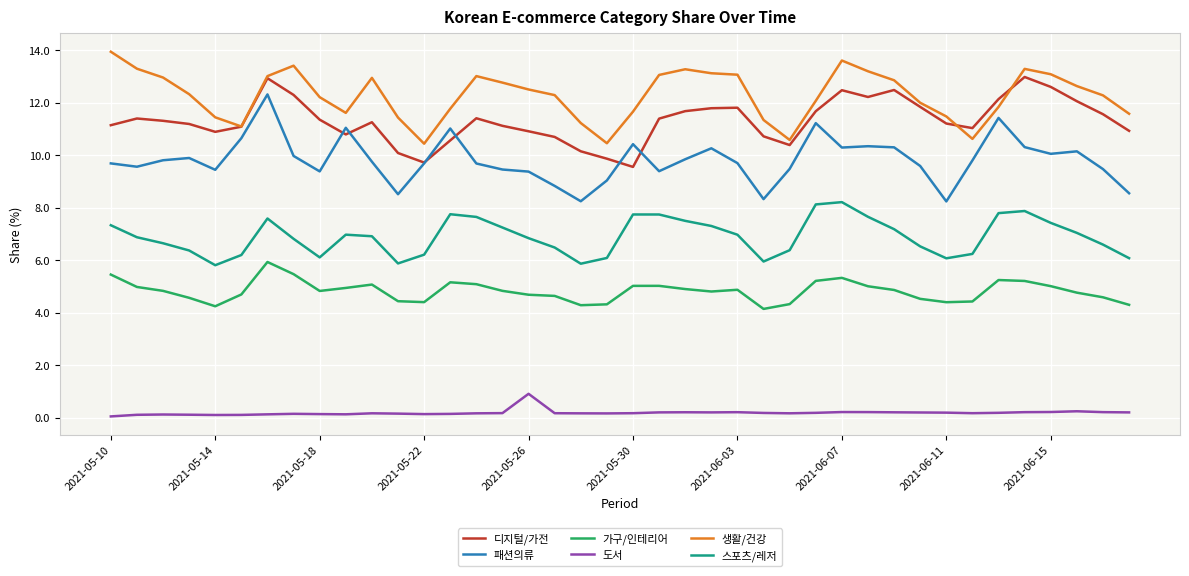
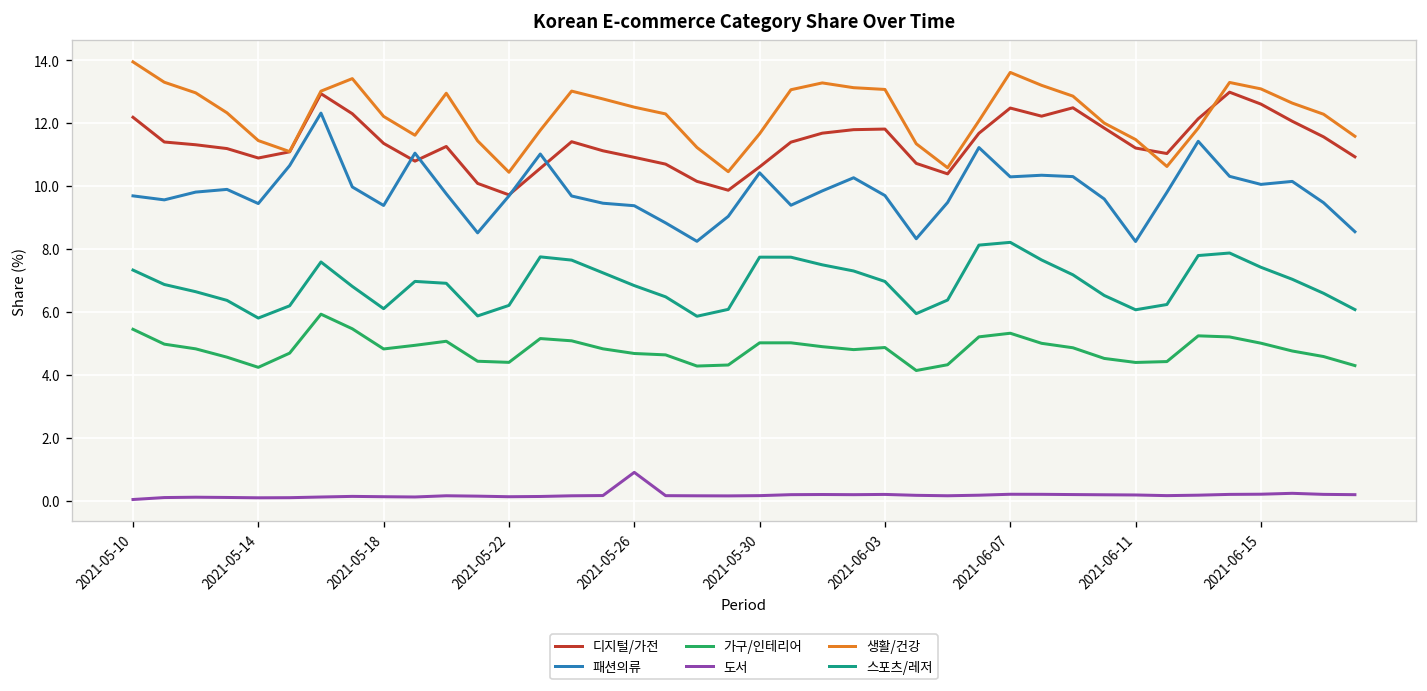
  {
    "디지털/가전": {
-     "2021-05-10": 11.1,
+     "2021-05-10": 12.2,
      "2021-05-14": 10.9,
      "2021-05-18": 11.4,
      "2021-05-26": 10.9,
-     "2021-05-30": 9.6,
+     "2021-05-30": 10.6,
      "2021-06-03": 11.8,
      "2021-06-07": 12.5,
      "2021-06-11": 11.2,
      "2021-06-15": 12.6
    },
    "패션의류": {
      "2021-05-10": 9.7,
      "2021-05-14": 9.4,
      "2021-05-18": 9.4,
      "2021-05-26": 9.4,
      "2021-05-30": 10.4,
      "2021-06-03": 9.7,
      "2021-06-07": 10.3,
      "2021-06-11": 8.2,
      "2021-06-15": 10.1
    },
    "도서": {
      "2021-05-10": 0.0,
      "2021-05-14": 0.1,
      "2021-05-18": 0.1,
      "2021-05-22": 0.1,
      "2021-05-26": 0.9,
      "2021-05-30": 0.2,
      "2021-06-03": 0.2,
      "2021-06-07": 0.2,
      "2021-06-11": 0.2,
      "2021-06-15": 0.2
    },
    "생활/건강": {
      "2021-05-10": 13.9,
      "2021-05-14": 11.4,
      "2021-05-18": 12.2,
      "2021-05-22": 10.4,
      "2021-05-26": 12.5,
      "2021-05-30": 11.7,
      "2021-06-03": 13.1,
      "2021-06-07": 13.6,
      "2021-06-11": 11.5,
      "2021-06-15": 13.1
    }
  }
